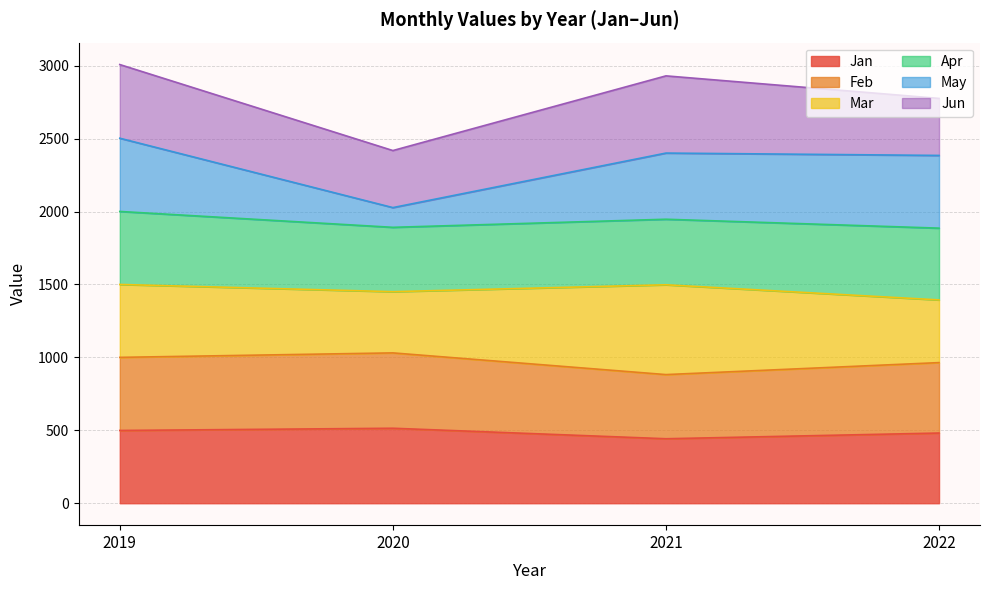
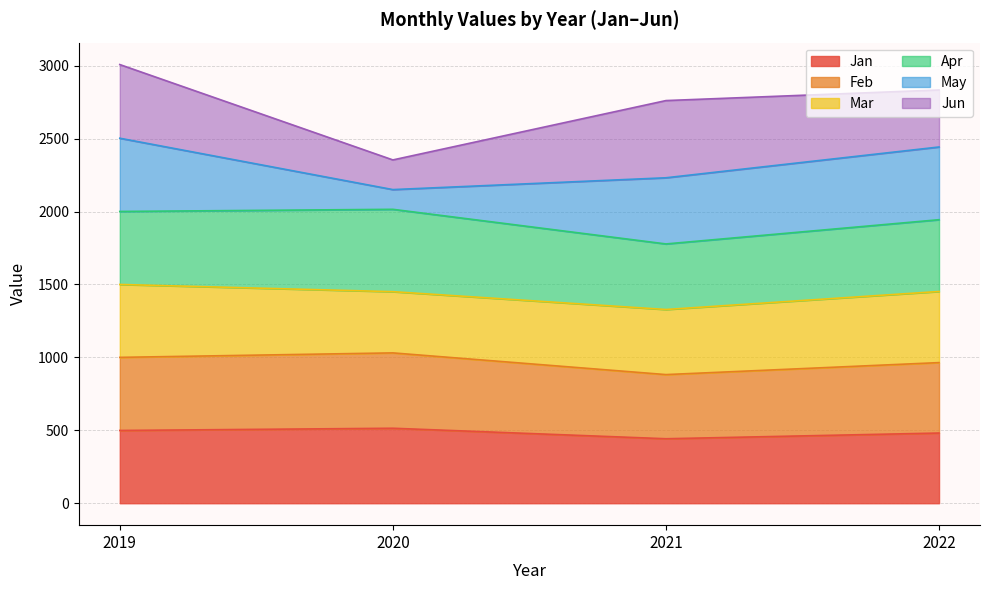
  {
    "Mar": {
      "2019": 500,
      "2020": 420,
-     "2021": 620,
-     "2022": 430
+     "2021": 450,
+     "2022": 490
    },
    "Apr": {
      "2019": 500,
-     "2020": 440,
+     "2020": 560,
      "2021": 450,
      "2022": 490
    },
    "May": {
      "2019": 500,
      "2020": 140,
      "2021": 450,
      "2022": 500
    },
    "Jun": {
      "2019": 510,
-     "2020": 390,
+     "2020": 200,
      "2021": 530
    }
  }
